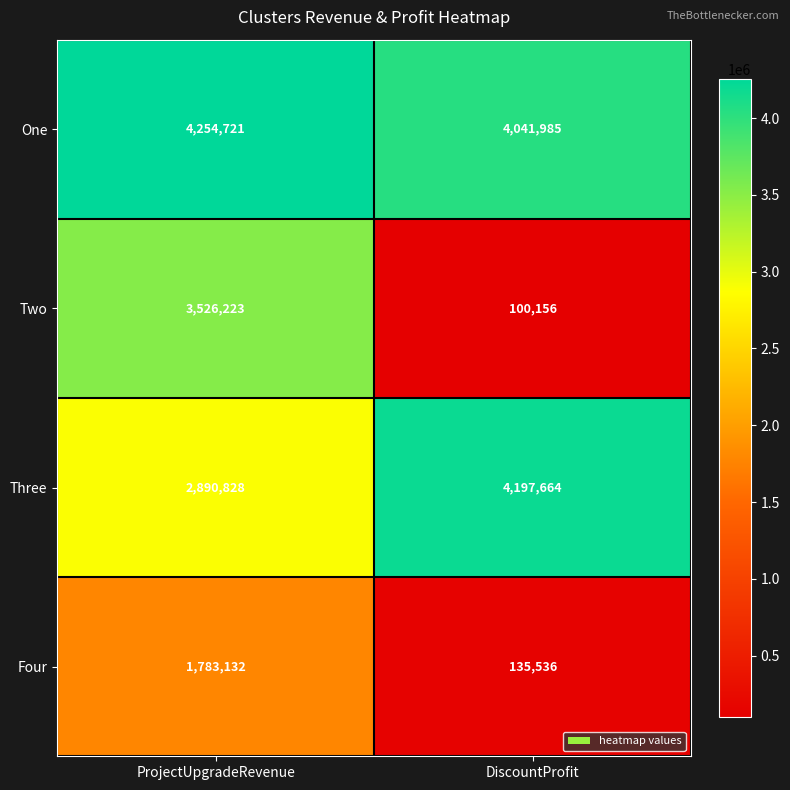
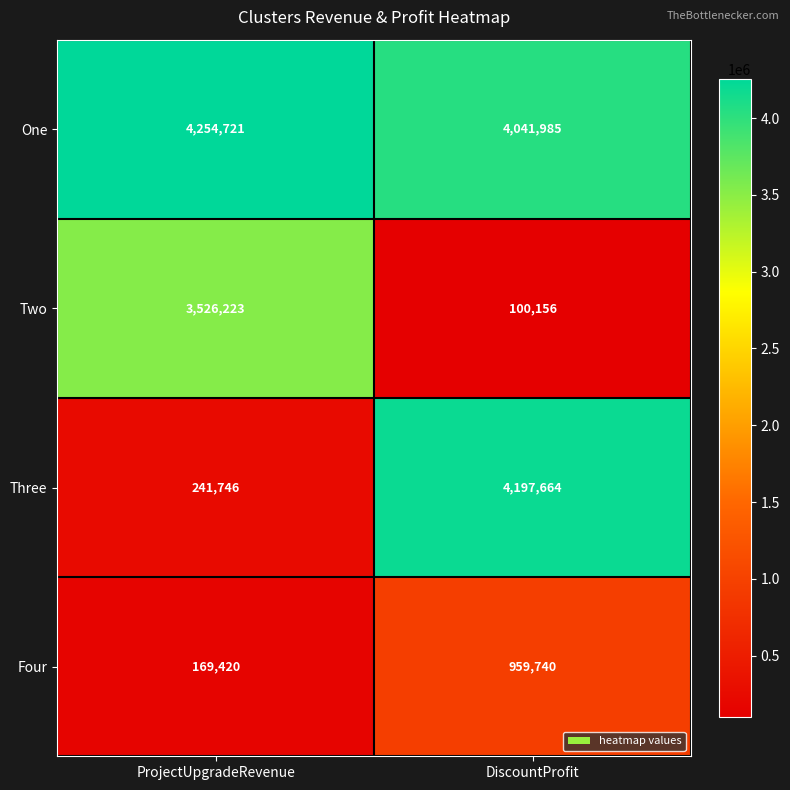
  {
    "One": {
      "ProjectUpgradeRevenue": "4,254,721",
      "DiscountProfit": "4,041,985"
    },
    "Two": {
      "ProjectUpgradeRevenue": "3,526,223",
      "DiscountProfit": "100,156"
    },
    "Three": {
-     "ProjectUpgradeRevenue": "2,890,828",
+     "ProjectUpgradeRevenue": "241,746",
      "DiscountProfit": "4,197,664"
    },
    "Four": {
-     "ProjectUpgradeRevenue": "1,783,132",
-     "DiscountProfit": "135,536"
+     "ProjectUpgradeRevenue": "169,420",
+     "DiscountProfit": "959,740"
    }
  }
